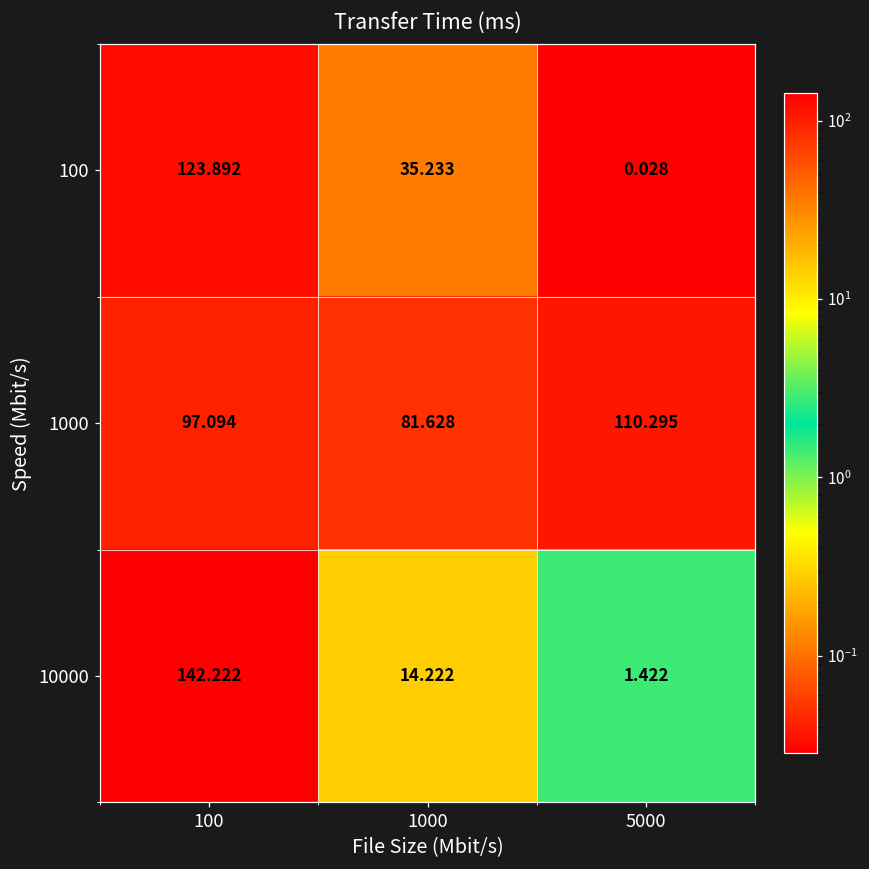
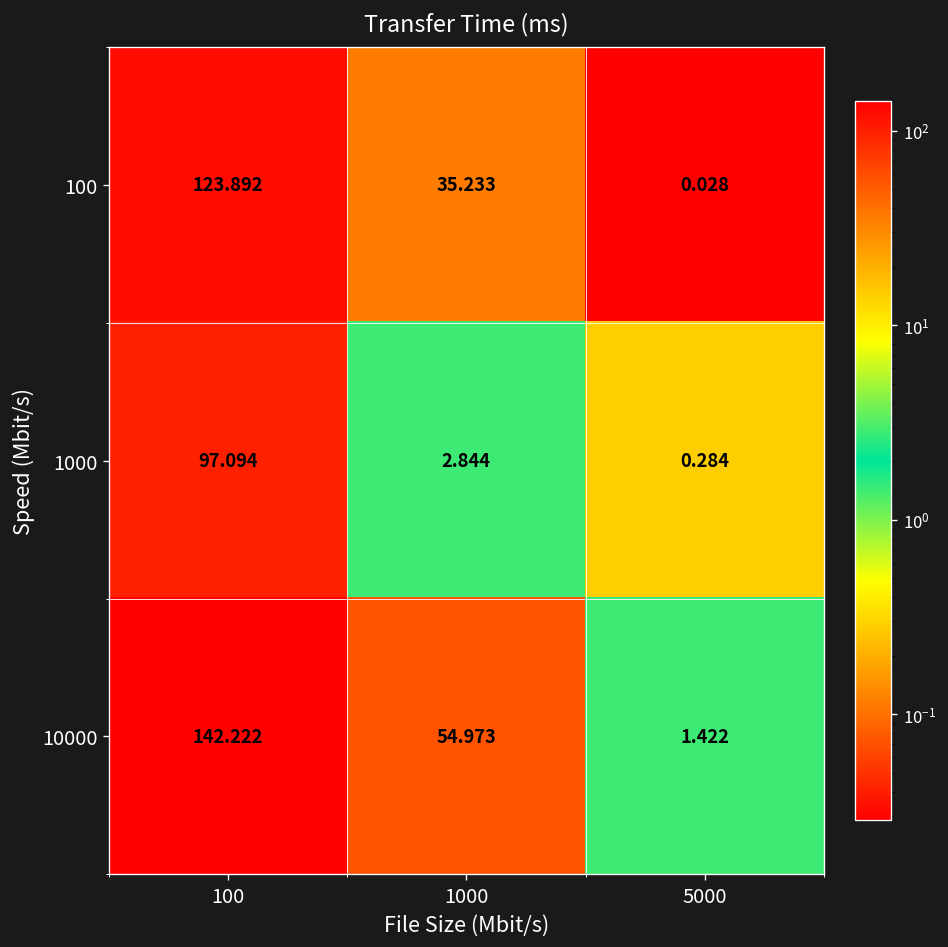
  {
    "100": {
      "100": 123.892,
      "1000": 35.233,
      "5000": 0.028
    },
    "1000": {
      "100": 97.094,
-     "1000": 81.628,
-     "5000": 110.295
+     "1000": 2.844,
+     "5000": 0.284
    },
    "10000": {
      "100": 142.222,
-     "1000": 14.222,
+     "1000": 54.973,
      "5000": 1.422
    }
  }
